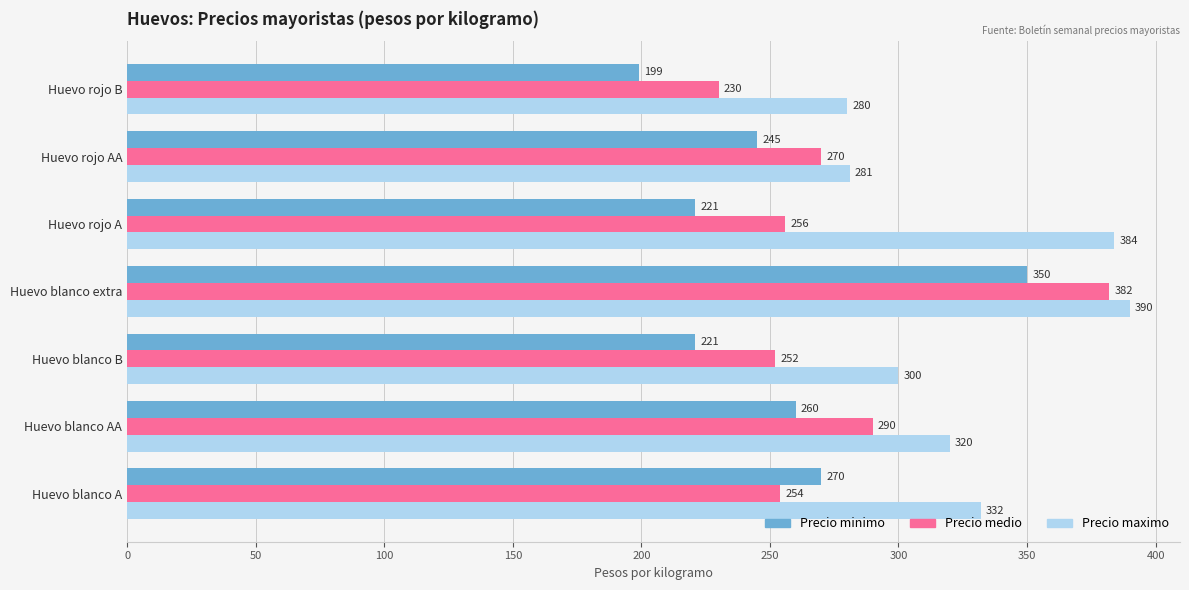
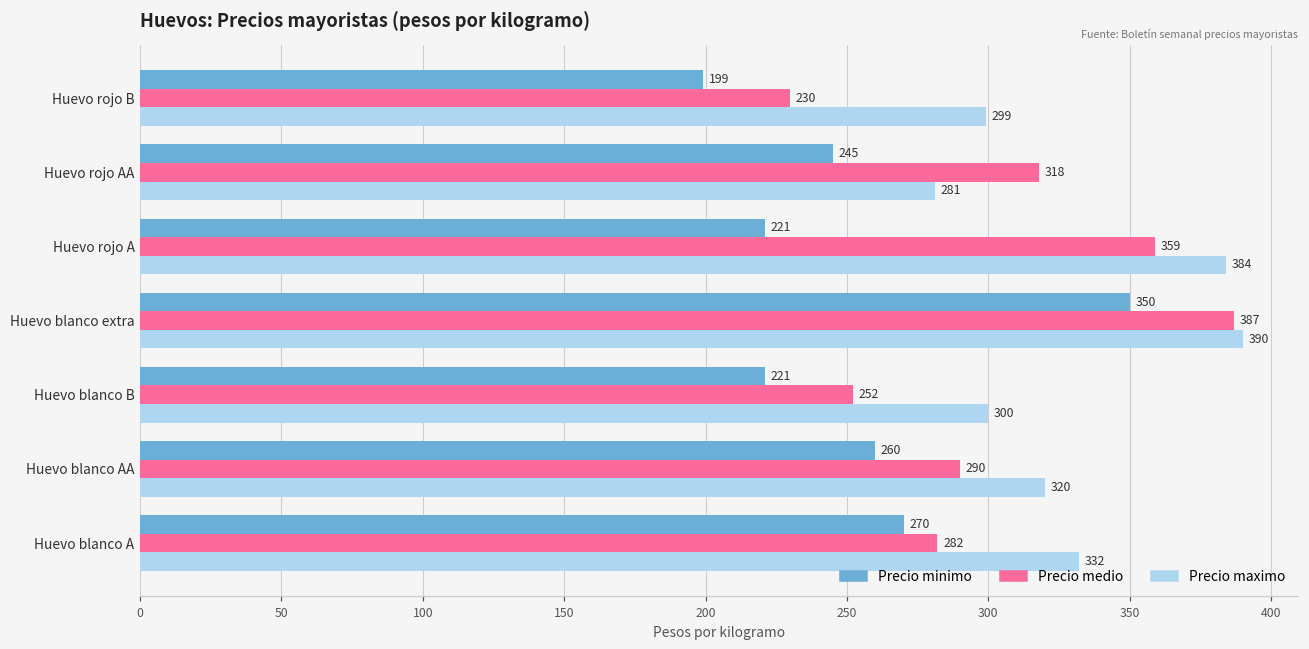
  {
    "Precio minimo": {
      "Huevo rojo B": 199,
      "Huevo rojo AA": 245,
      "Huevo rojo A": 221,
      "Huevo blanco extra": 350,
      "Huevo blanco B": 221,
      "Huevo blanco AA": 260,
      "Huevo blanco A": 270
    },
    "Precio medio": {
      "Huevo rojo B": 230,
-     "Huevo rojo AA": 270,
-     "Huevo rojo A": 256,
-     "Huevo blanco extra": 382,
+     "Huevo rojo AA": 318,
+     "Huevo rojo A": 359,
+     "Huevo blanco extra": 387,
      "Huevo blanco B": 252,
      "Huevo blanco AA": 290,
-     "Huevo blanco A": 254
+     "Huevo blanco A": 282
    },
    "Precio maximo": {
-     "Huevo rojo B": 280,
+     "Huevo rojo B": 299,
      "Huevo rojo AA": 281,
      "Huevo rojo A": 384,
      "Huevo blanco extra": 390,
      "Huevo blanco B": 300,
      "Huevo blanco AA": 320,
      "Huevo blanco A": 332
    }
  }
